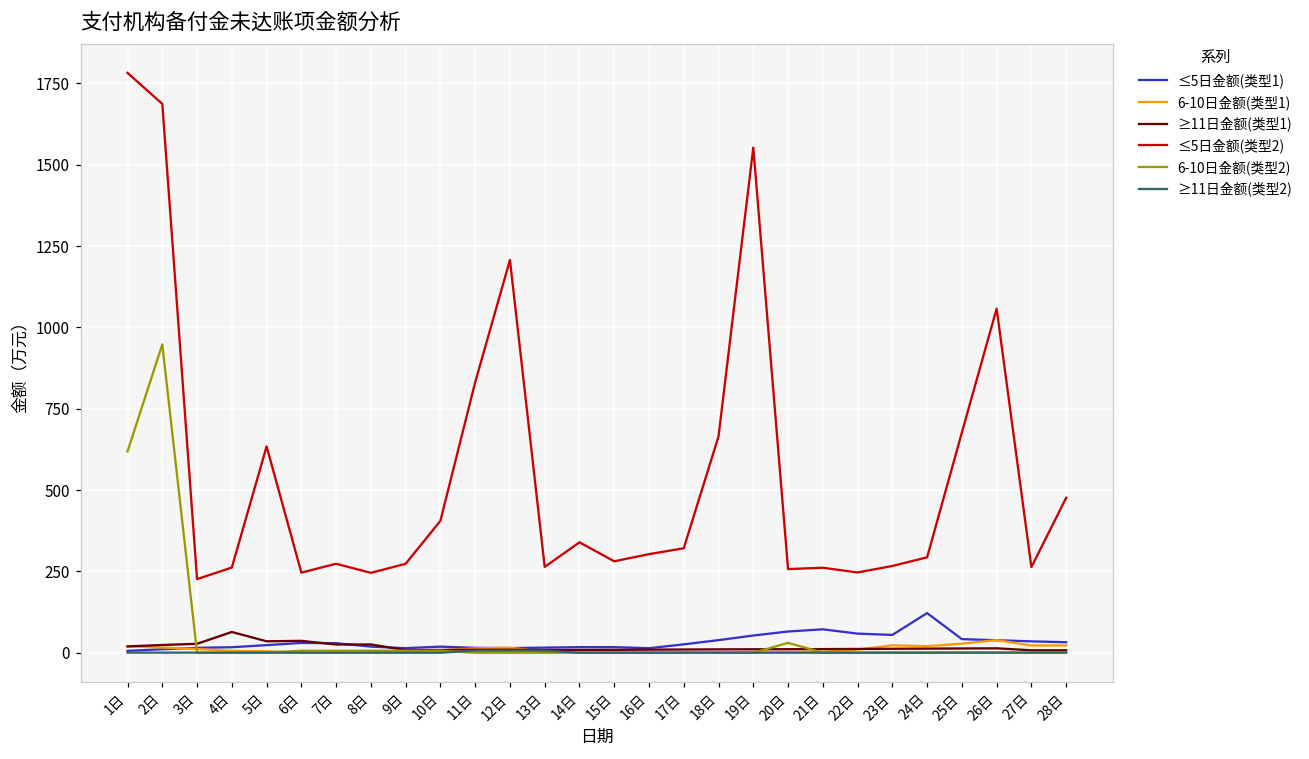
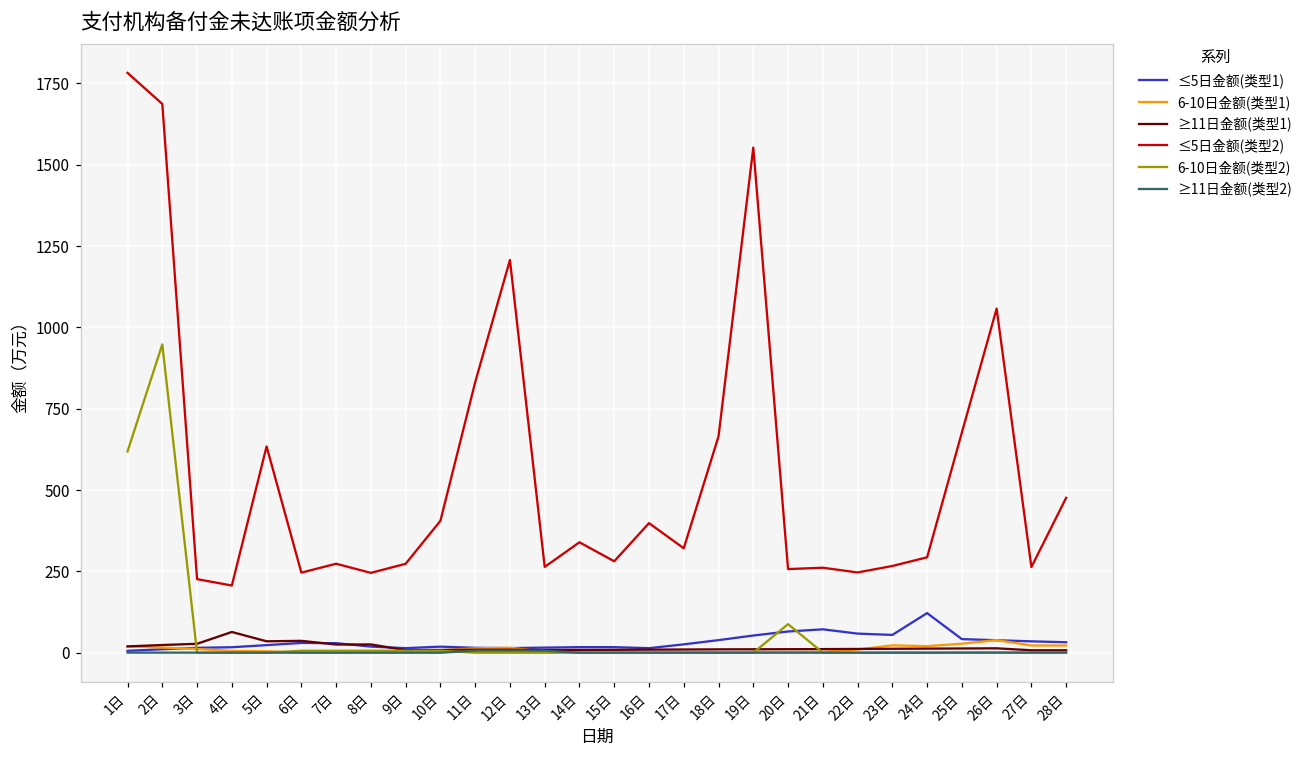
  {
    "≤5日金额(类型1)": {
      "4日": 20,
      "5日": 20,
      "10日": 20,
      "17日": 30,
      "18日": 40,
      "19日": 50,
      "20日": 70,
      "21日": 70,
      "22日": 60,
      "23日": 50,
      "24日": 120,
      "25日": 40,
      "27日": 40,
      "28日": 30
    },
    "6-10日金额(类型1)": {
      "23日": 20,
      "25日": 30,
      "27日": 20,
      "28日": 20
    },
    "≥11日金额(类型1)": {
      "3日": 30,
      "4日": 60,
      "5日": 40,
      "18日": 10,
      "23日": 10,
      "25日": 10,
      "26日": 10
    },
    "≤5日金额(类型2)": {
      "1日": 1780,
      "2日": 1690,
      "3日": 230,
-     "4日": 260,
+     "4日": 210,
      "5日": 630,
      "6日": 250,
      "7日": 270,
      "8日": 250,
      "9日": 270,
      "10日": 410,
      "11日": 830,
      "12日": 1210,
      "13日": 260,
      "14日": 340,
      "15日": 280,
-     "16日": 300,
+     "16日": 400,
      "17日": 320,
      "18日": 670,
      "19日": 1550,
      "20日": 260,
      "21日": 260,
      "22日": 250,
      "23日": 270,
      "24日": 290,
      "25日": 680,
      "26日": 1060,
      "27日": 260,
      "28日": 480
    },
    "6-10日金额(类型2)": {
      "1日": 620,
      "2日": 950,
-     "20日": 30
+     "20日": 90
    },
    "≥11日金额(类型2)": {
      "2日": 0
    }
  }
